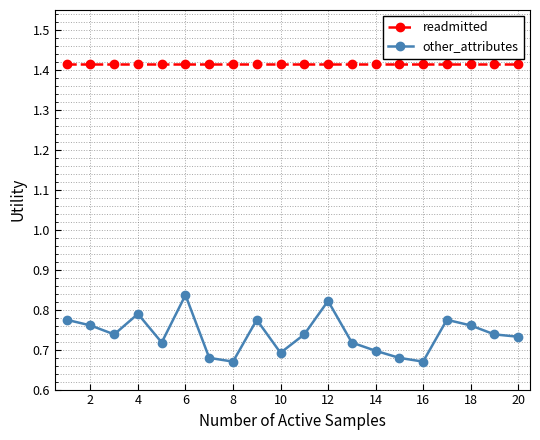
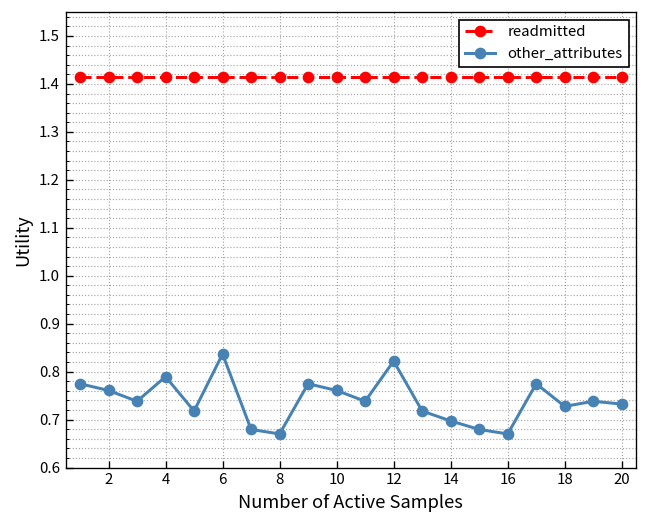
  {
    "readmitted": {
      "2": 1.41,
      "4": 1.41,
      "6": 1.41,
      "8": 1.41,
      "10": 1.41,
      "12": 1.41,
      "14": 1.41,
      "16": 1.41,
      "18": 1.41,
      "20": 1.41
    },
    "other_attributes": {
      "2": 0.76,
      "4": 0.79,
      "6": 0.84,
      "8": 0.67,
-     "10": 0.69,
+     "10": 0.76,
      "12": 0.82,
      "14": 0.70,
      "16": 0.67,
-     "18": 0.76,
+     "18": 0.73,
      "20": 0.73
    }
  }
